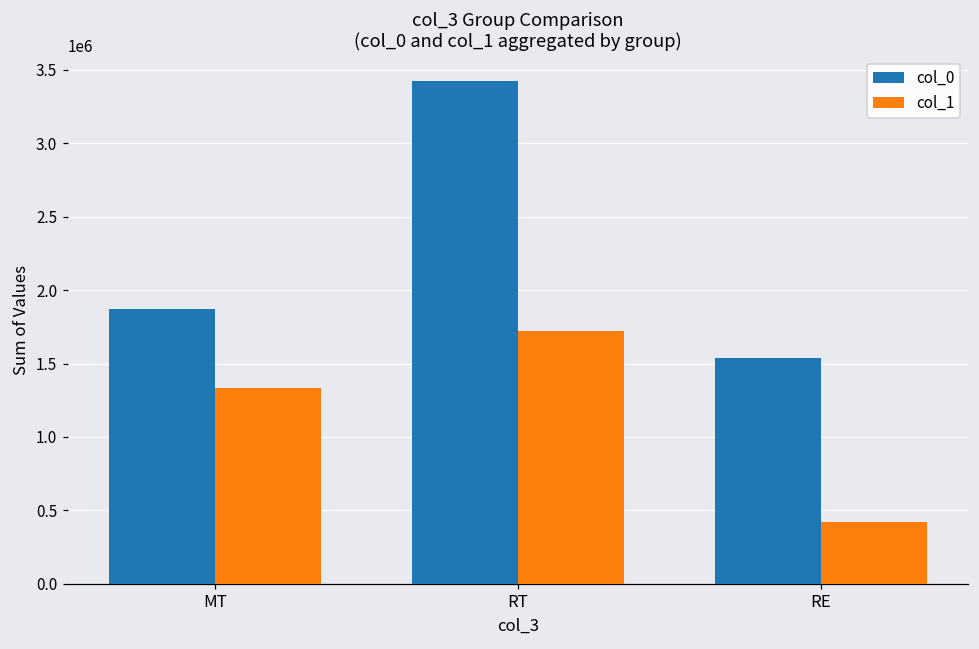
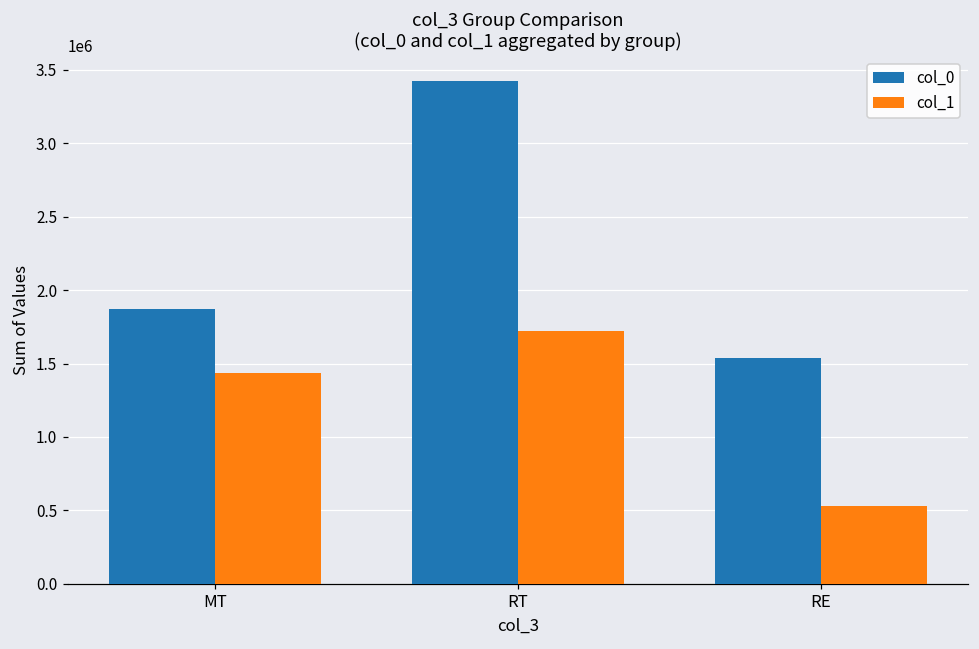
  {
    "col_0": {
      "MT": 1870000,
      "RT": 3420000,
      "RE": 1540000
    },
    "col_1": {
-     "MT": 1330000,
+     "MT": 1440000,
      "RT": 1720000,
-     "RE": 420000
+     "RE": 530000
    }
  }
